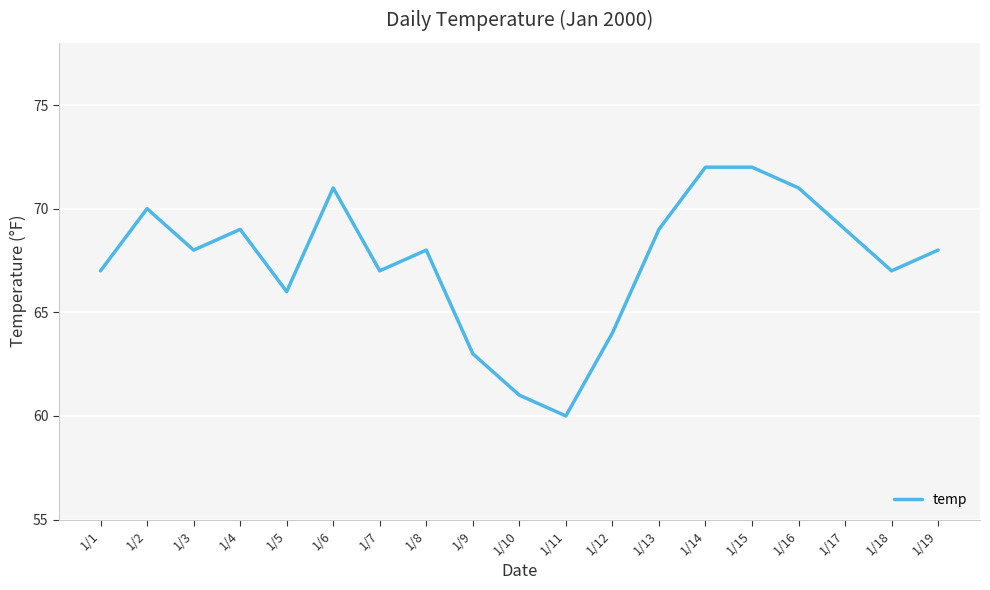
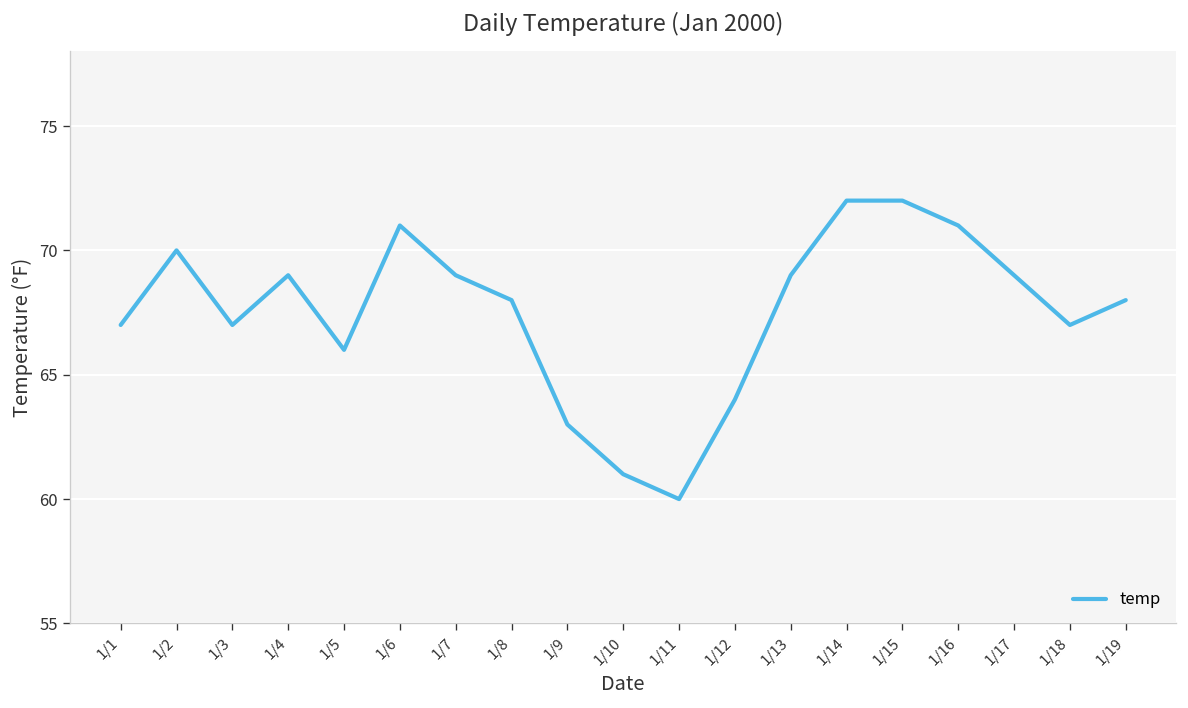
  {
    "1/1": 67,
    "1/2": 70,
-   "1/3": 68,
+   "1/3": 67,
    "1/4": 69,
    "1/5": 66,
    "1/6": 71,
-   "1/7": 67,
+   "1/7": 69,
    "1/8": 68,
    "1/9": 63,
    "1/10": 61,
    "1/11": 60,
    "1/12": 64,
    "1/13": 69,
    "1/14": 72,
    "1/15": 72,
    "1/16": 71,
    "1/17": 69,
    "1/18": 67,
    "1/19": 68
  }
